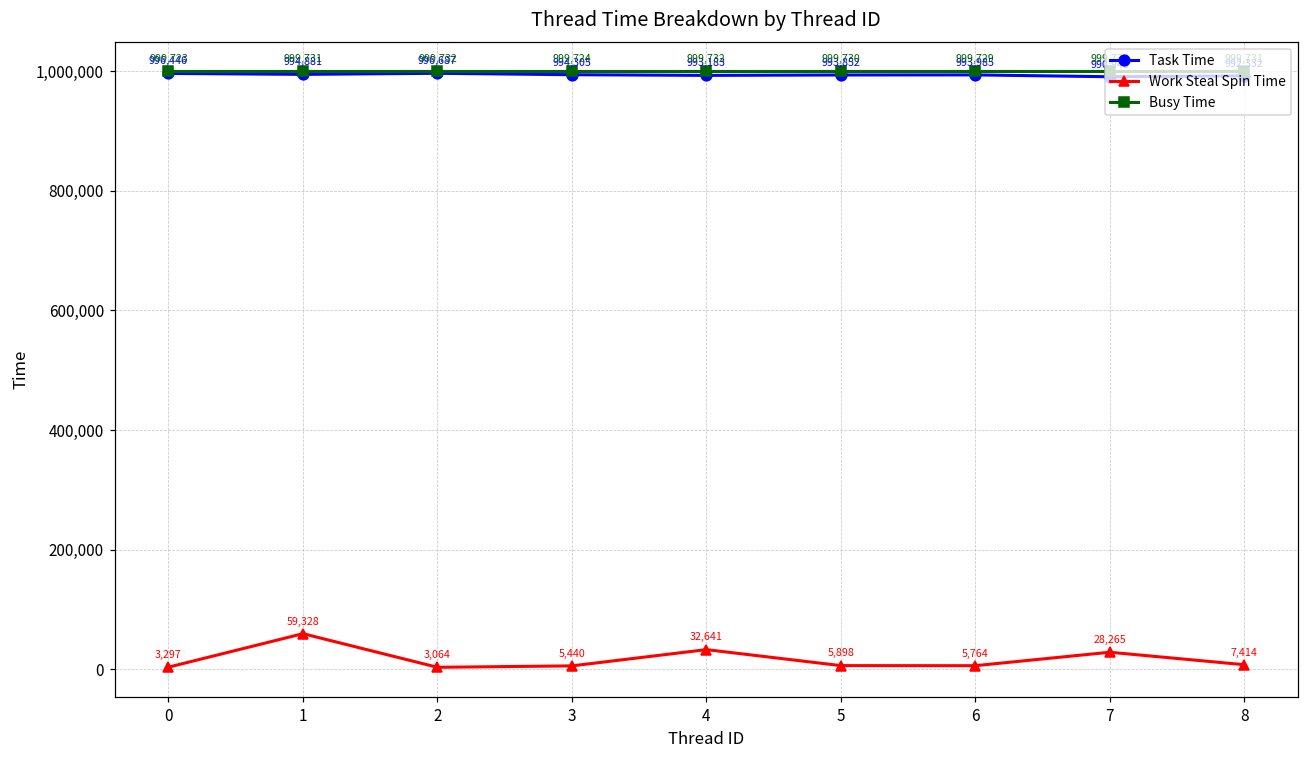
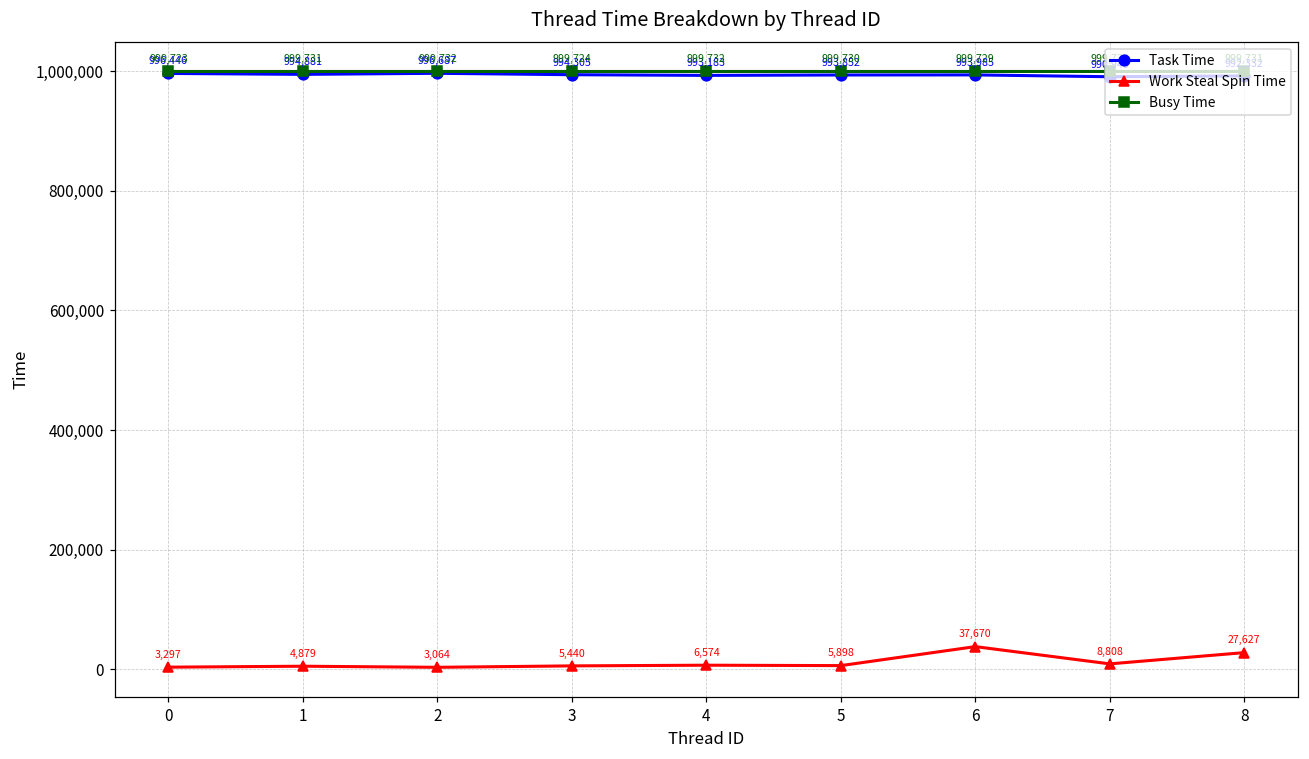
  {
    "Work Steal Spin Time": {
      "0": "3,297",
-     "1": "59,328",
+     "1": "4,879",
      "2": "3,064",
      "3": "5,440",
-     "4": "32,641",
+     "4": "6,574",
      "5": "5,898",
-     "6": "5,764",
-     "7": "28,265",
-     "8": "7,414"
+     "6": "37,670",
+     "7": "8,808",
+     "8": "27,627"
    }
  }
